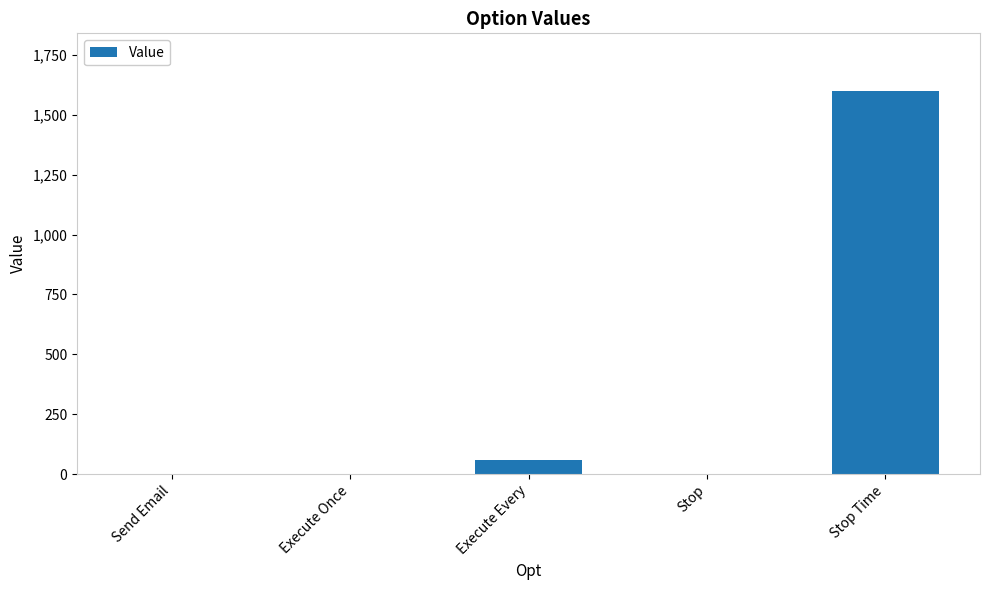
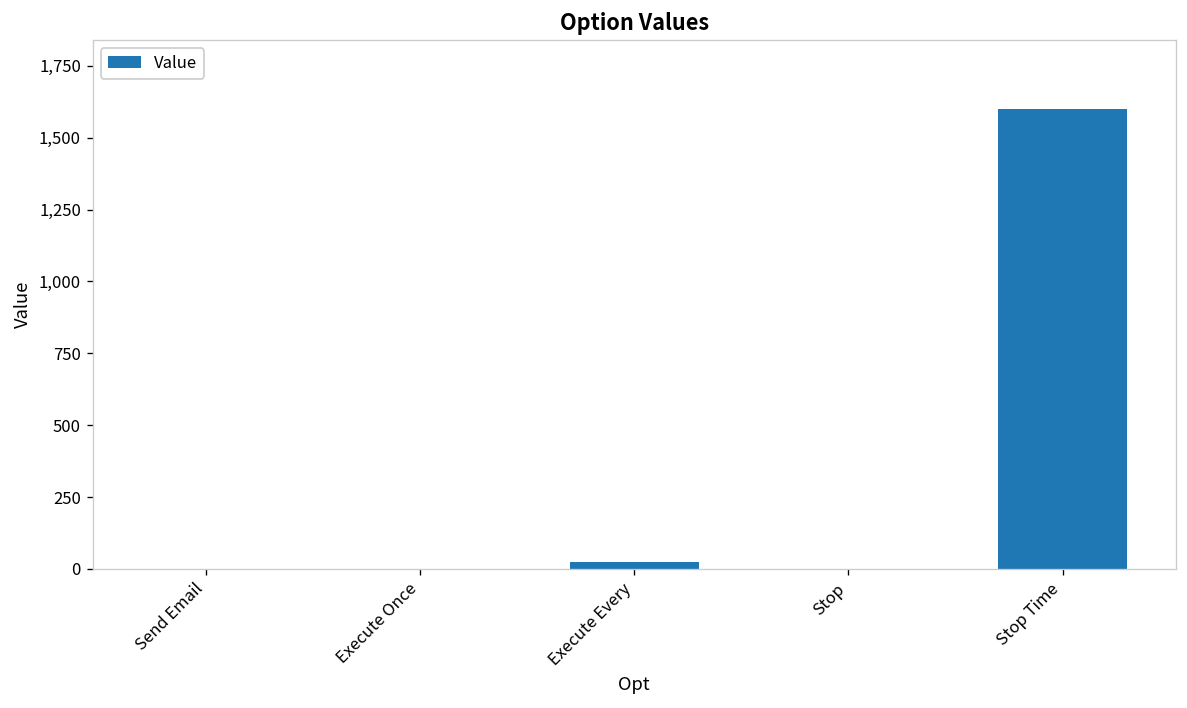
  {
    "Send Email": "0",
    "Execute Once": "0",
-   "Execute Every": "60",
+   "Execute Every": "30",
    "Stop": "0",
    "Stop Time": "1,600"
  }
